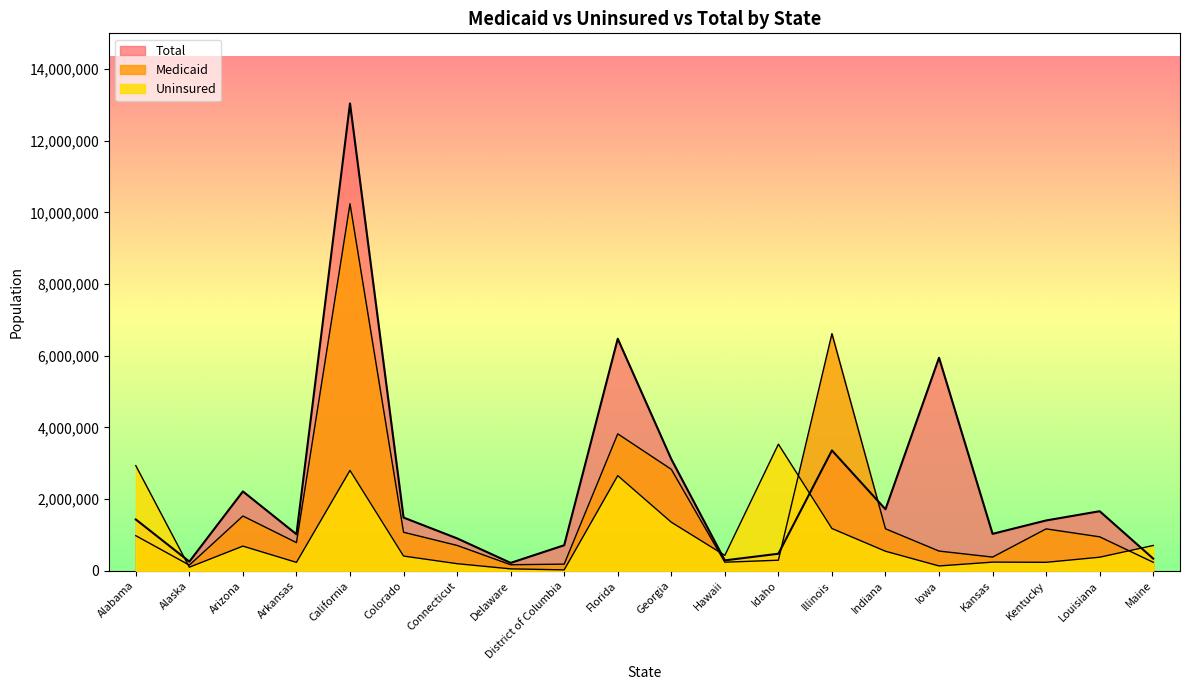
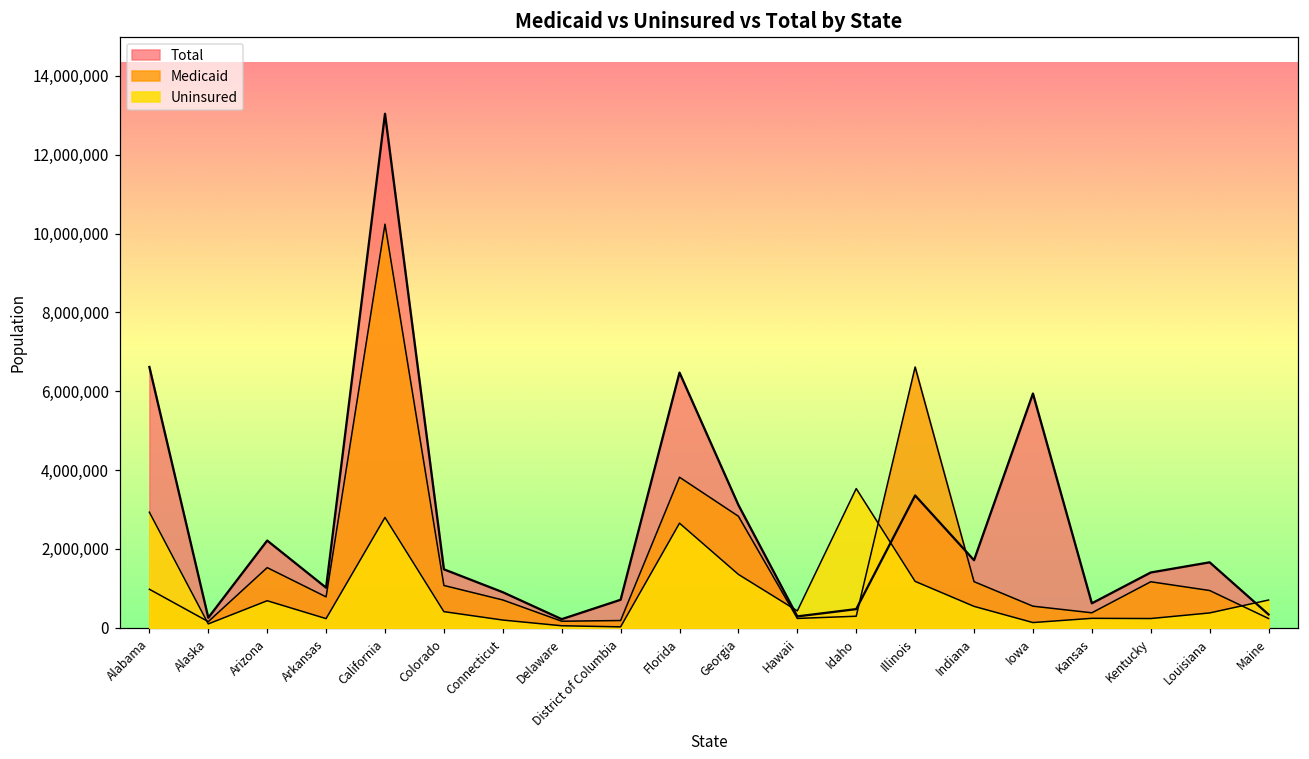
  {
    "Total": {
-     "Alabama": "1,400,000",
+     "Alabama": "6,600,000",
      "Alaska": "300,000",
      "Arizona": "2,200,000",
      "Arkansas": "1,000,000",
      "California": "13,000,000",
      "Colorado": "1,500,000",
      "Connecticut": "900,000",
      "District of Columbia": "700,000",
      "Florida": "6,500,000",
      "Georgia": "3,100,000",
      "Idaho": "500,000",
      "Illinois": "3,400,000",
      "Indiana": "1,700,000",
      "Iowa": "5,900,000",
-     "Kansas": "1,000,000",
+     "Kansas": "600,000",
      "Kentucky": "1,400,000",
      "Louisiana": "1,700,000",
      "Maine": "300,000"
    },
    "Medicaid": {
      "Alabama": "1,000,000",
      "Arizona": "1,500,000",
      "Arkansas": "800,000",
      "California": "10,200,000",
      "Colorado": "1,100,000",
      "Connecticut": "700,000",
      "District of Columbia": "200,000",
      "Florida": "3,800,000",
      "Georgia": "2,800,000",
      "Idaho": "300,000",
      "Illinois": "6,600,000",
      "Indiana": "1,200,000",
      "Iowa": "500,000",
      "Kansas": "400,000",
      "Kentucky": "1,200,000",
      "Louisiana": "900,000",
      "Maine": "200,000"
    },
    "Uninsured": {
      "Alabama": "2,900,000",
      "Arizona": "700,000",
      "Arkansas": "200,000",
      "California": "2,800,000",
      "Colorado": "400,000",
      "Connecticut": "200,000",
      "Delaware": "100,000",
      "District of Columbia": "0",
      "Florida": "2,700,000",
      "Georgia": "1,400,000",
      "Hawaii": "400,000",
      "Idaho": "3,500,000",
      "Illinois": "1,200,000",
      "Indiana": "500,000",
      "Iowa": "100,000",
      "Kansas": "200,000",
      "Kentucky": "200,000",
      "Louisiana": "400,000",
      "Maine": "700,000"
    }
  }
